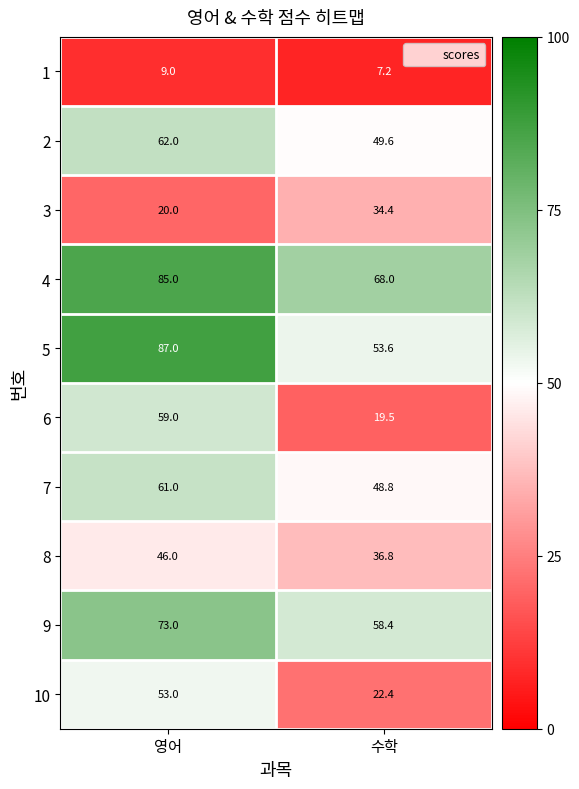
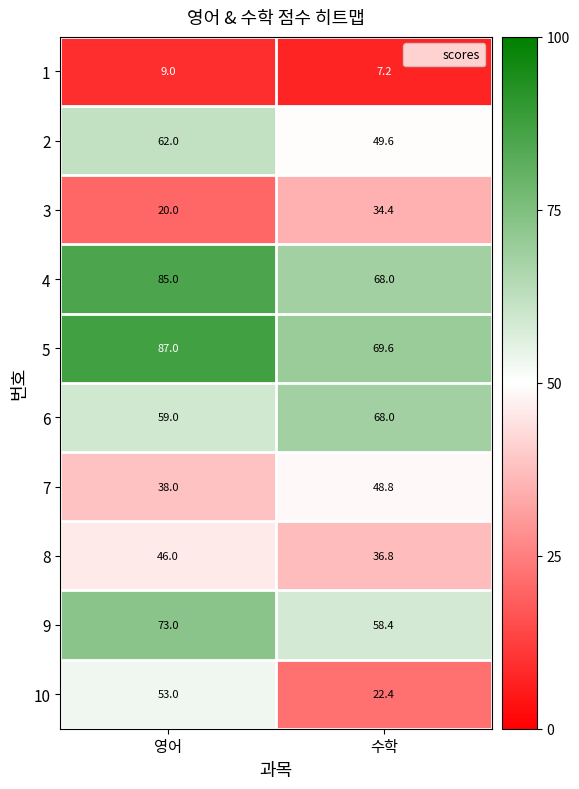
  {
    "1": {
      "영어": 9.0,
      "수학": 7.2
    },
    "2": {
      "영어": 62.0,
      "수학": 49.6
    },
    "3": {
      "영어": 20.0,
      "수학": 34.4
    },
    "4": {
      "영어": 85.0,
      "수학": 68.0
    },
    "5": {
      "영어": 87.0,
-     "수학": 53.6
+     "수학": 69.6
    },
    "6": {
      "영어": 59.0,
-     "수학": 19.5
+     "수학": 68.0
    },
    "7": {
-     "영어": 61.0,
+     "영어": 38.0,
      "수학": 48.8
    },
    "8": {
      "영어": 46.0,
      "수학": 36.8
    },
    "9": {
      "영어": 73.0,
      "수학": 58.4
    },
    "10": {
      "영어": 53.0,
      "수학": 22.4
    }
  }
